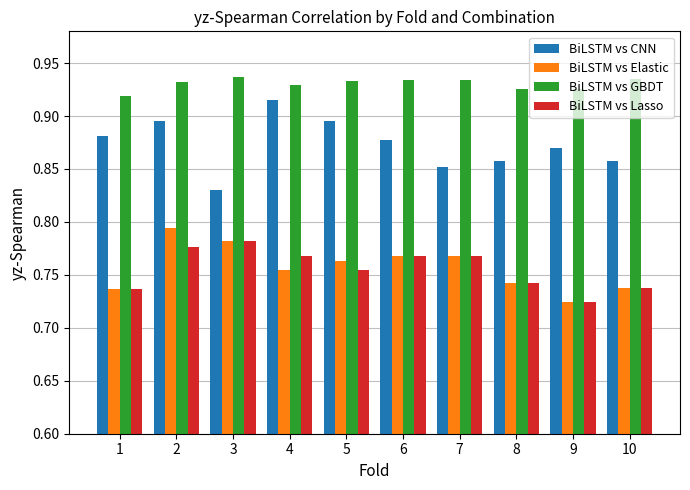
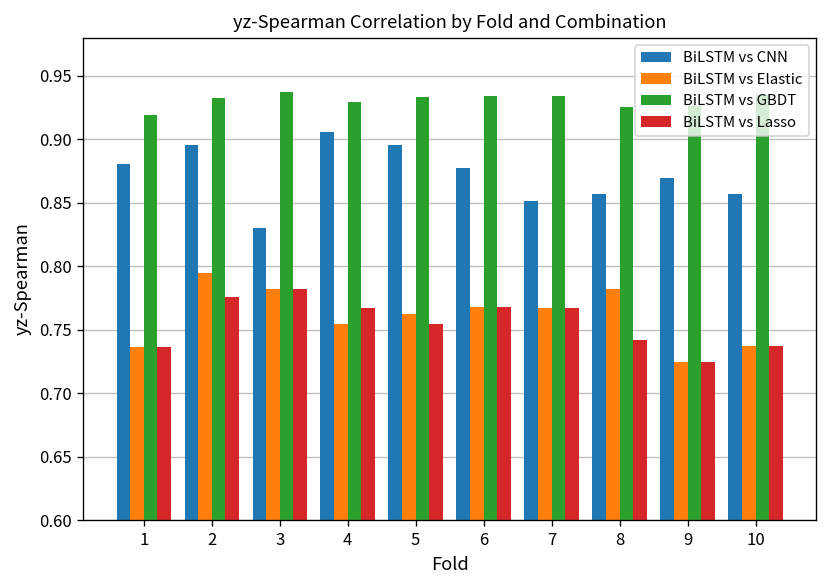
  {
    "BiLSTM vs CNN": {
      "1": 0.881,
      "2": 0.895,
      "3": 0.830,
-     "4": 0.915,
+     "4": 0.906,
      "5": 0.895,
      "6": 0.878,
      "7": 0.852,
      "8": 0.857,
      "9": 0.870,
      "10": 0.857
    },
    "BiLSTM vs Elastic": {
      "1": 0.737,
      "2": 0.795,
      "3": 0.782,
      "4": 0.755,
      "5": 0.763,
      "6": 0.768,
      "7": 0.767,
-     "8": 0.742,
+     "8": 0.782,
      "9": 0.725,
      "10": 0.737
    },
    "BiLSTM vs GBDT": {
      "1": 0.919,
      "2": 0.932,
      "3": 0.937,
      "4": 0.929,
      "5": 0.933,
      "6": 0.934,
      "7": 0.934,
      "8": 0.925
    },
    "BiLSTM vs Lasso": {
      "1": 0.737,
      "2": 0.776,
      "3": 0.782,
      "4": 0.767,
      "5": 0.754,
      "6": 0.768,
      "7": 0.767,
      "8": 0.742,
      "9": 0.725,
      "10": 0.737
    }
  }
